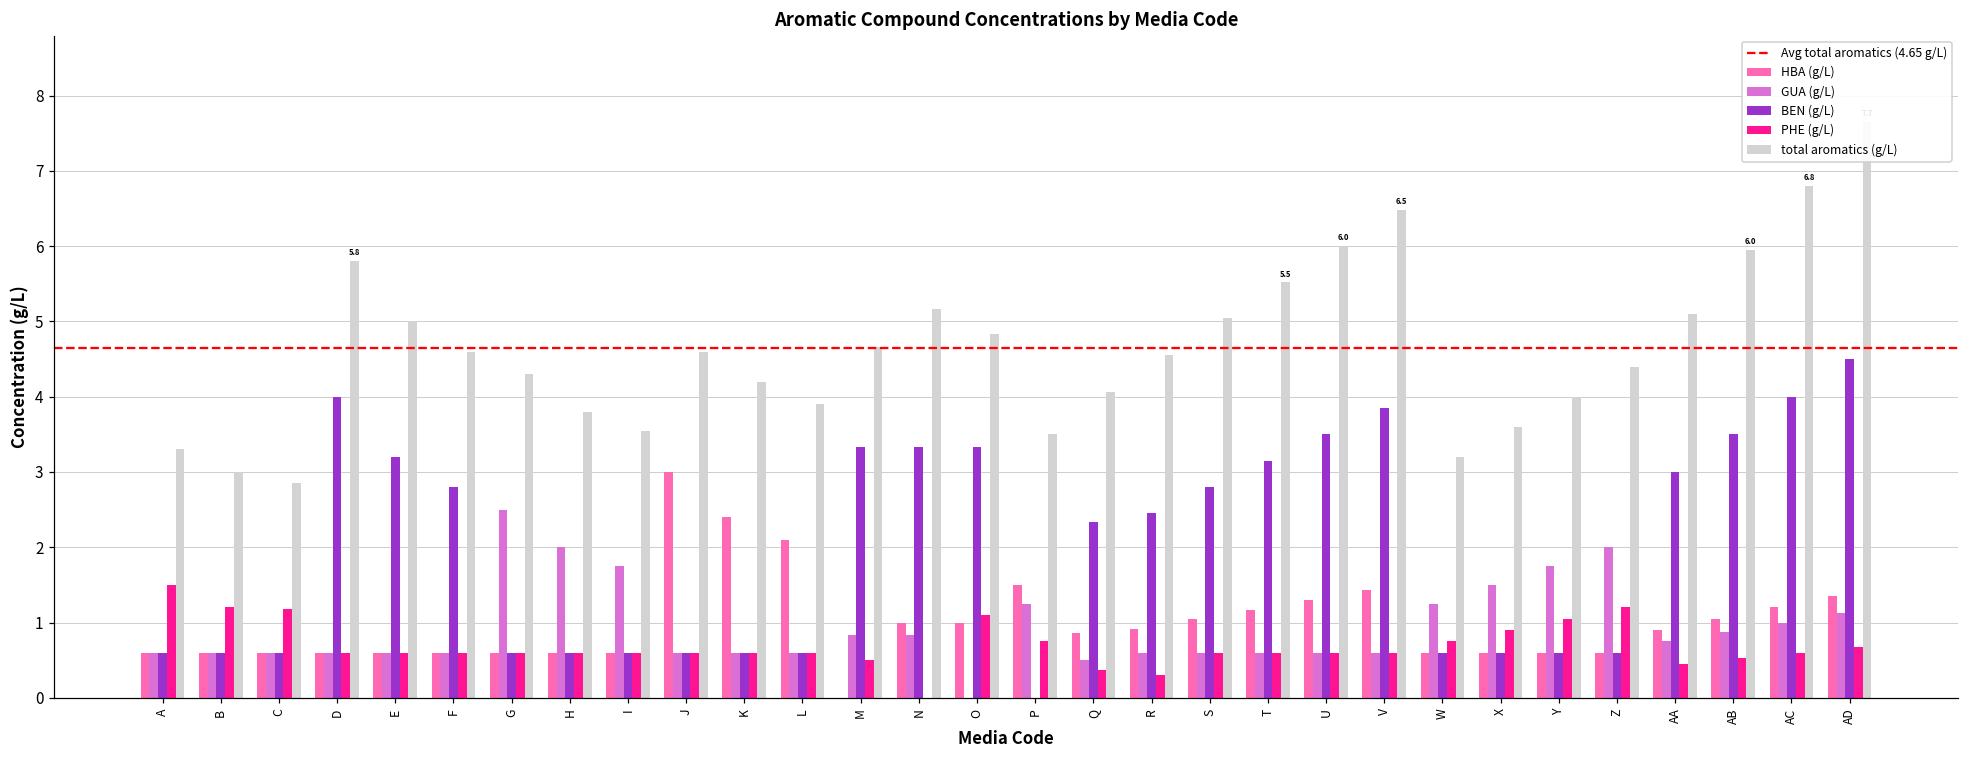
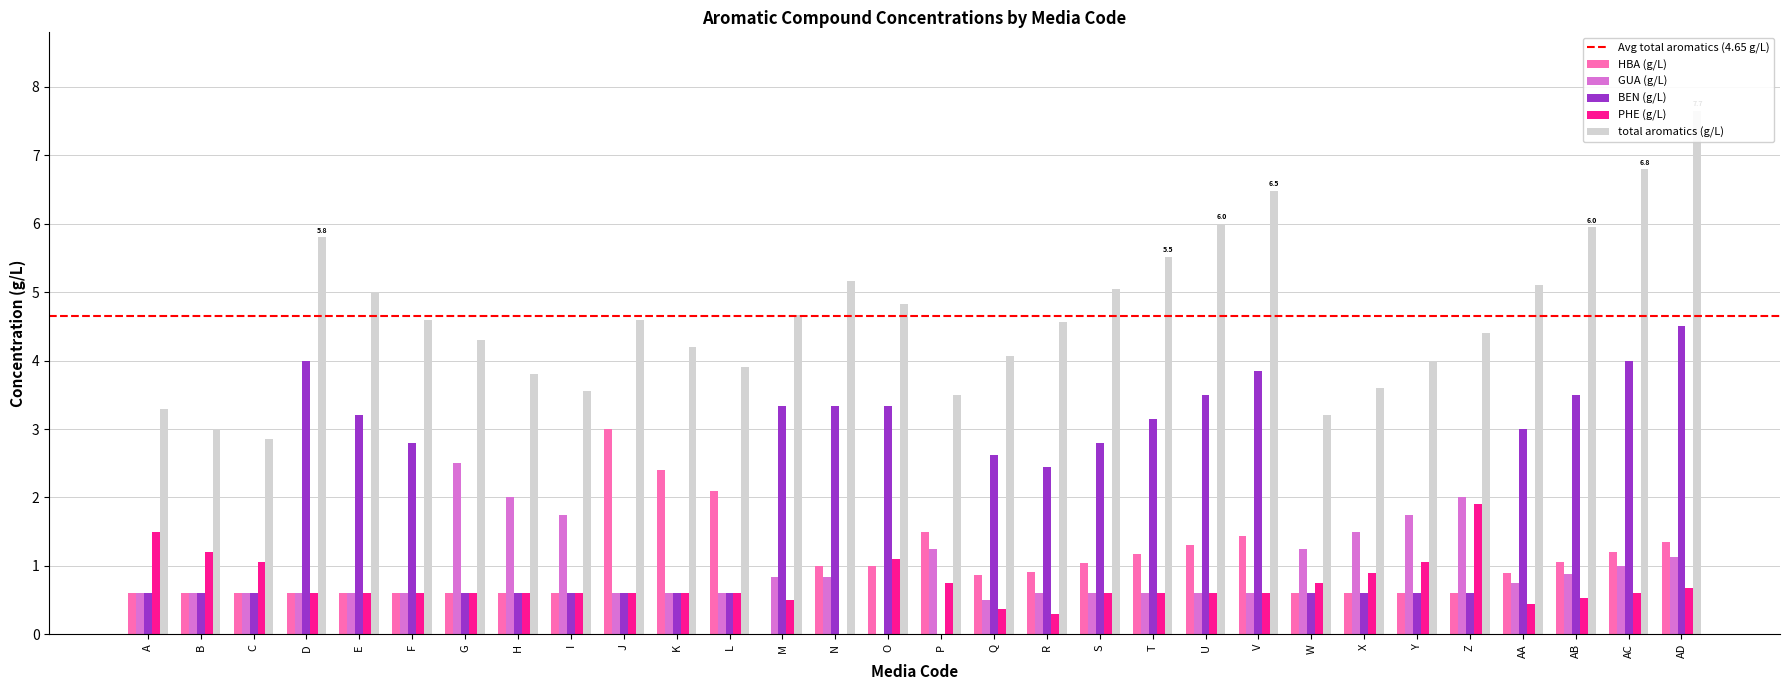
  {
    "BEN (g/L)": {
      "A": 0.6,
      "B": 0.6,
      "C": 0.6,
      "D": 4.0,
      "E": 3.2,
      "F": 2.8,
      "G": 0.6,
      "H": 0.6,
      "I": 0.6,
      "J": 0.6,
      "K": 0.6,
      "L": 0.6,
      "M": 3.3,
      "N": 3.3,
      "O": 3.3,
      "P": 0.0,
-     "Q": 2.3,
+     "Q": 2.6,
      "R": 2.5,
      "S": 2.8,
      "T": 3.2,
      "U": 3.5,
      "V": 3.9,
      "W": 0.6,
      "X": 0.6,
      "Y": 0.6,
      "Z": 0.6,
      "AA": 3.0,
      "AB": 3.5,
      "AC": 4.0,
      "AD": 4.5
    },
    "PHE (g/L)": {
      "A": 1.5,
      "B": 1.2,
-     "C": 1.2,
+     "C": 1.1,
      "D": 0.6,
      "E": 0.6,
      "F": 0.6,
      "G": 0.6,
      "H": 0.6,
      "I": 0.6,
      "J": 0.6,
      "K": 0.6,
      "L": 0.6,
      "M": 0.5,
      "N": 0.0,
      "O": 1.1,
      "P": 0.8,
      "Q": 0.4,
      "R": 0.3,
      "S": 0.6,
      "T": 0.6,
      "U": 0.6,
      "V": 0.6,
      "W": 0.8,
      "X": 0.9,
      "Y": 1.1,
-     "Z": 1.2,
+     "Z": 1.9,
      "AA": 0.5,
      "AB": 0.5,
      "AC": 0.6,
      "AD": 0.7
    },
    "total aromatics (g/L)": {
      "D": 5.8,
      "T": 5.5,
      "U": 6.0,
      "V": 6.5,
      "AB": 6.0,
      "AC": 6.8
    }
  }
